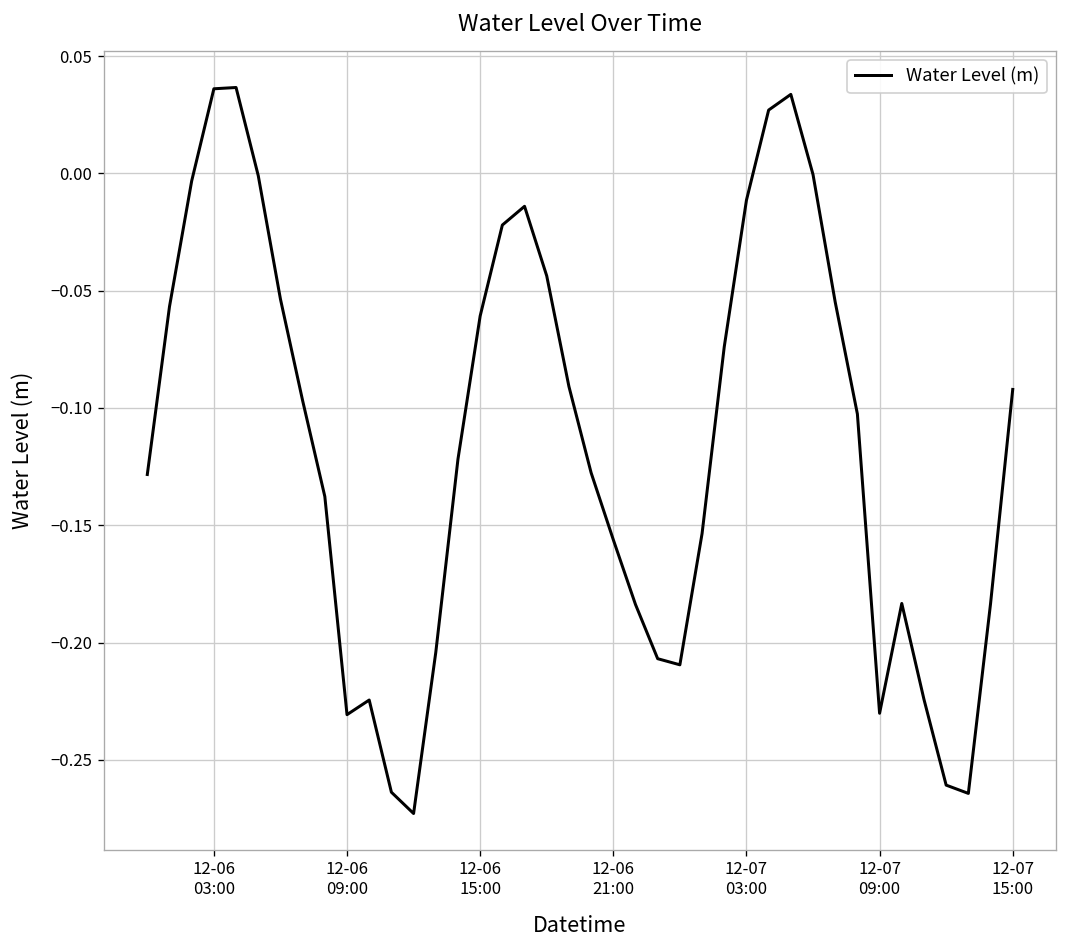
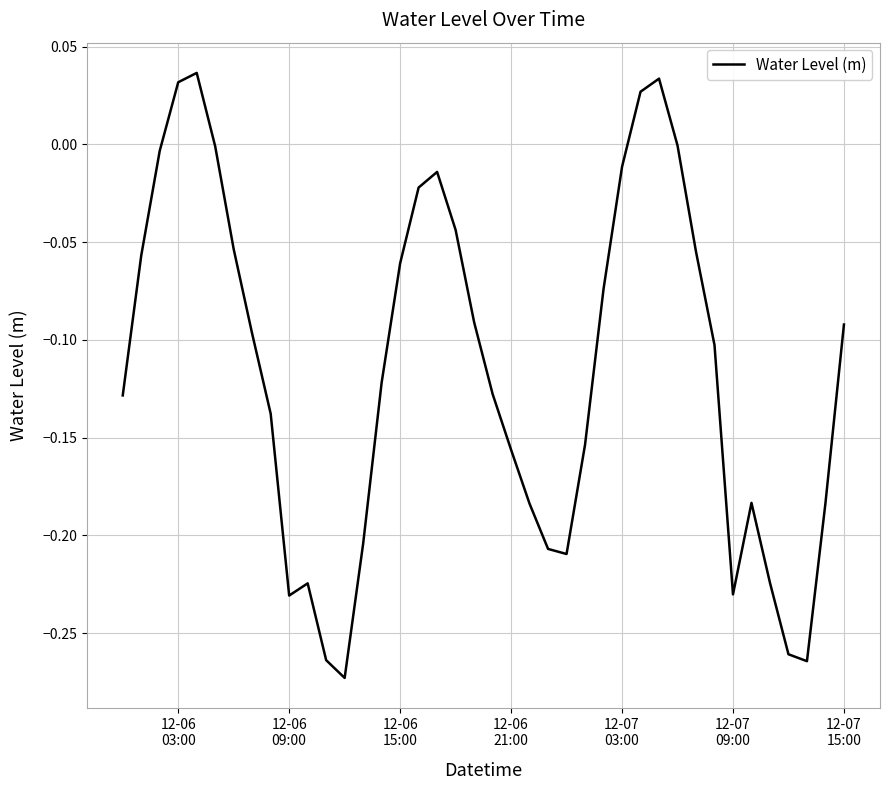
  {
-   "12-06 03:00": 0.036,
+   "12-06 03:00": 0.032,
    "12-06 09:00": -0.231,
    "12-06 15:00": -0.061,
    "12-06 21:00": -0.156,
    "12-07 03:00": -0.011,
    "12-07 09:00": -0.230,
    "12-07 15:00": -0.092
  }
